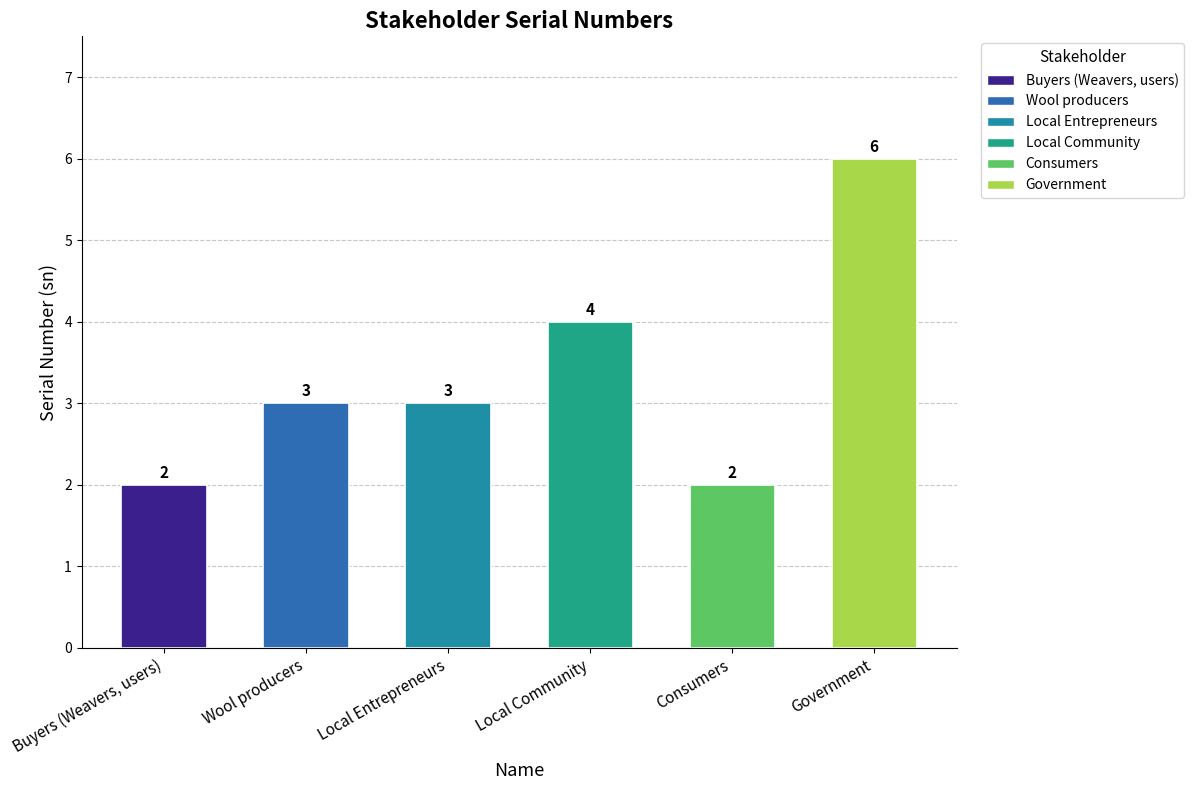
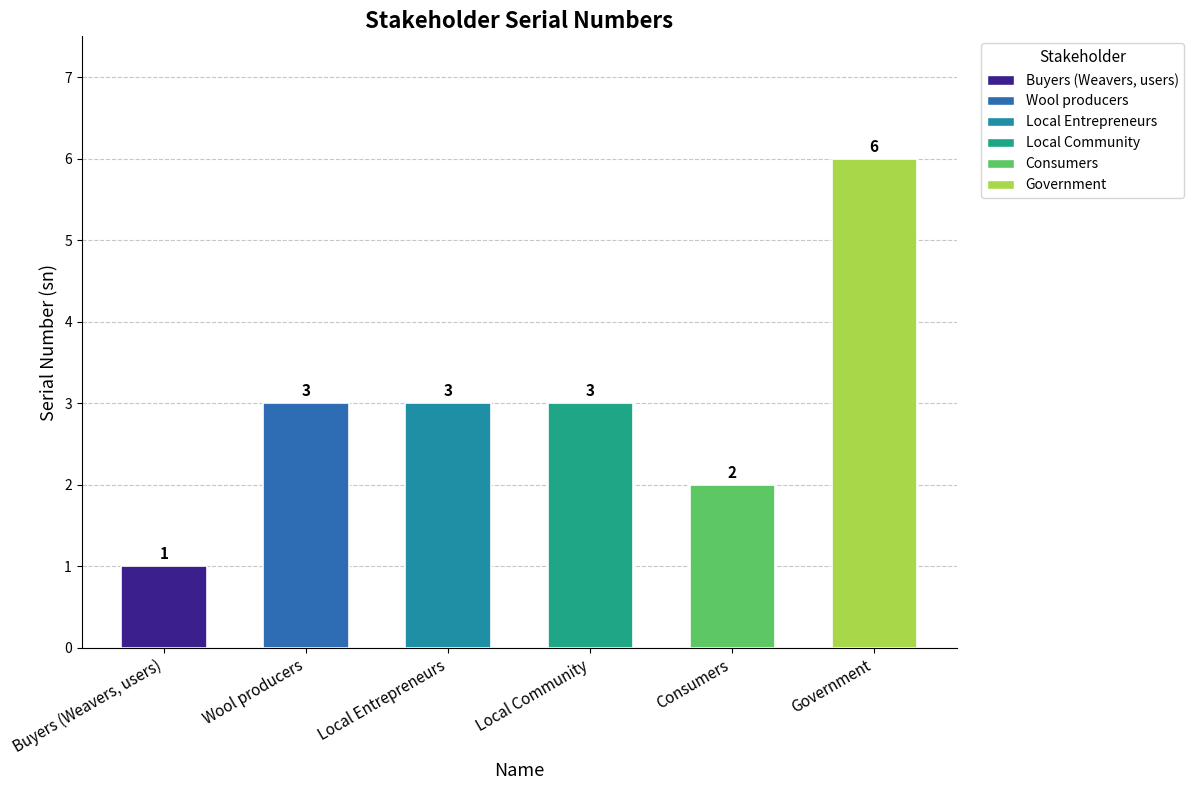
  {
-   "Buyers (Weavers, users)": 2,
+   "Buyers (Weavers, users)": 1,
    "Wool producers": 3,
    "Local Entrepreneurs": 3,
-   "Local Community": 4,
+   "Local Community": 3,
    "Consumers": 2,
    "Government": 6
  }
